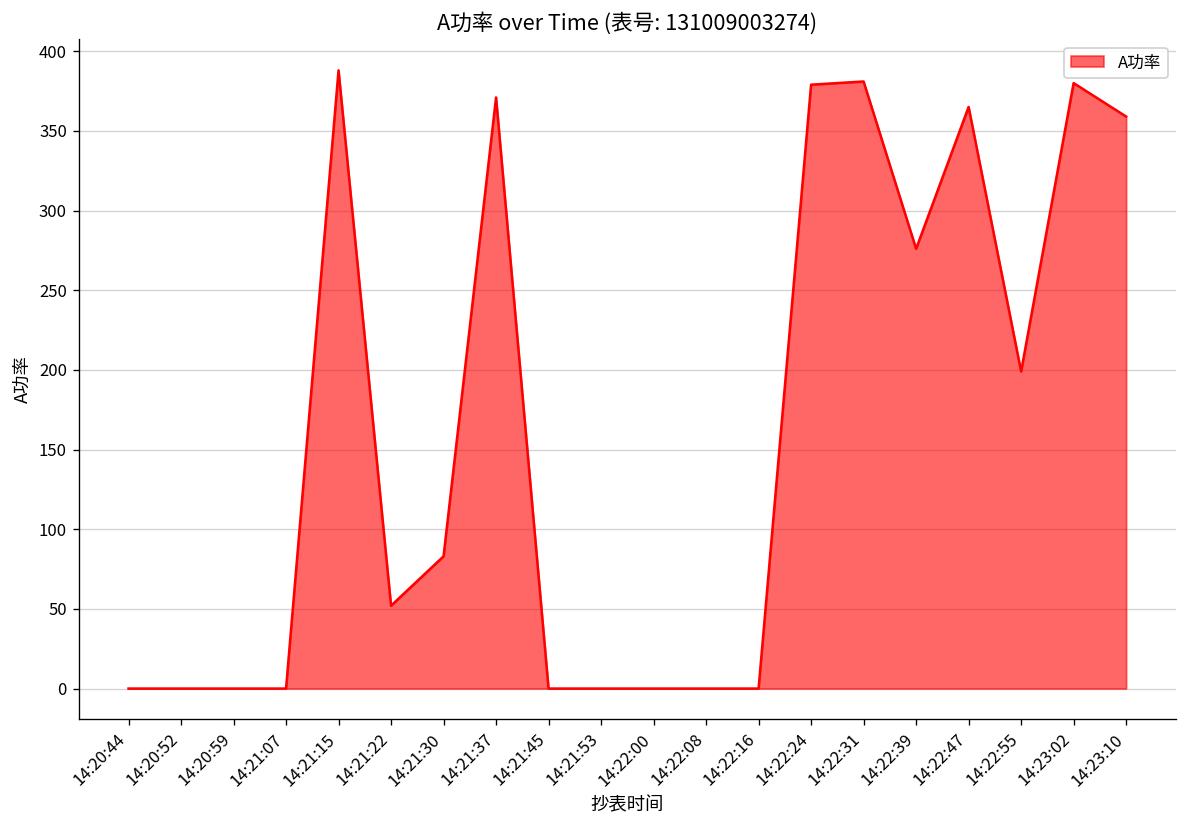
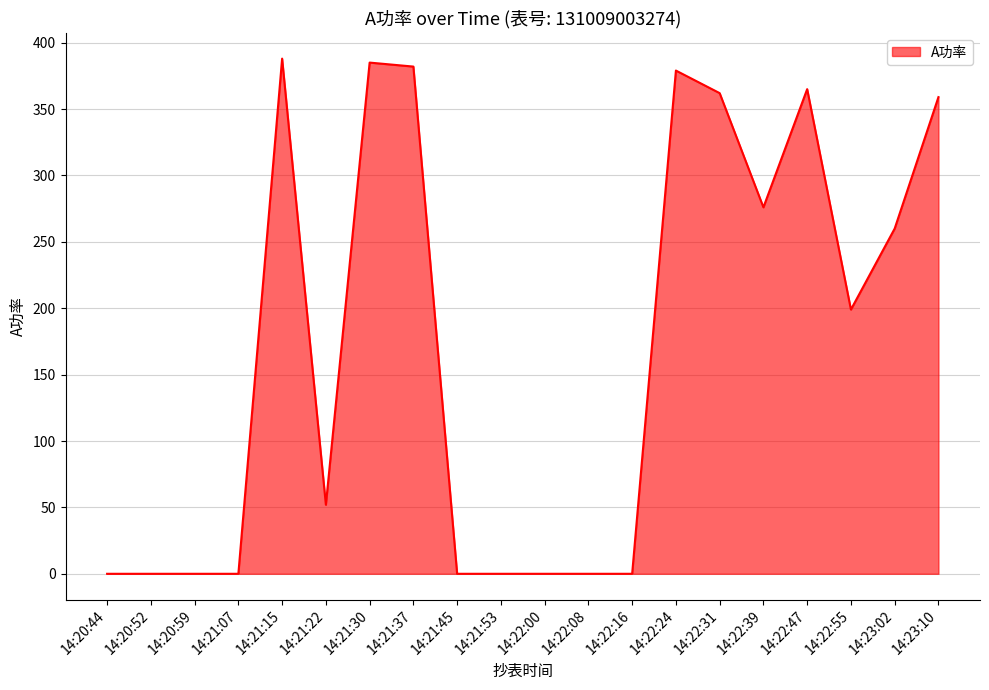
  {
    "14:20:44": 0,
    "14:20:52": 0,
    "14:20:59": 0,
    "14:21:07": 0,
    "14:21:15": 388,
    "14:21:22": 52,
-   "14:21:30": 83,
-   "14:21:37": 371,
+   "14:21:30": 385,
+   "14:21:37": 382,
    "14:21:45": 0,
    "14:21:53": 0,
    "14:22:00": 0,
    "14:22:08": 0,
    "14:22:16": 0,
    "14:22:24": 379,
-   "14:22:31": 381,
+   "14:22:31": 362,
    "14:22:39": 276,
    "14:22:47": 365,
    "14:22:55": 199,
-   "14:23:02": 380,
+   "14:23:02": 260,
    "14:23:10": 359
  }
